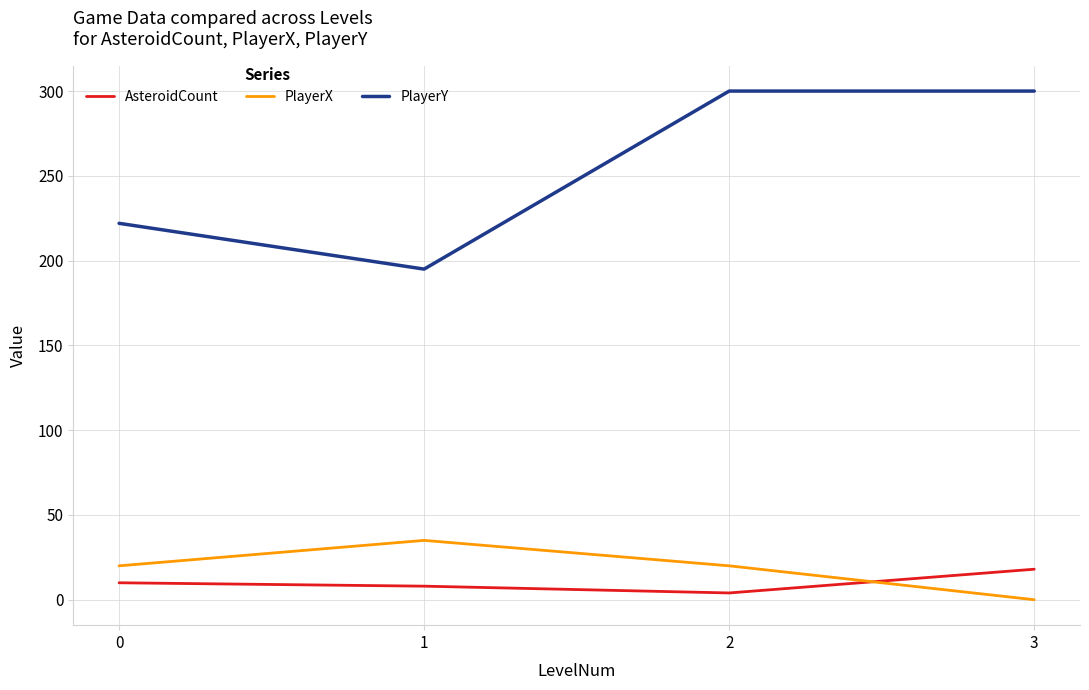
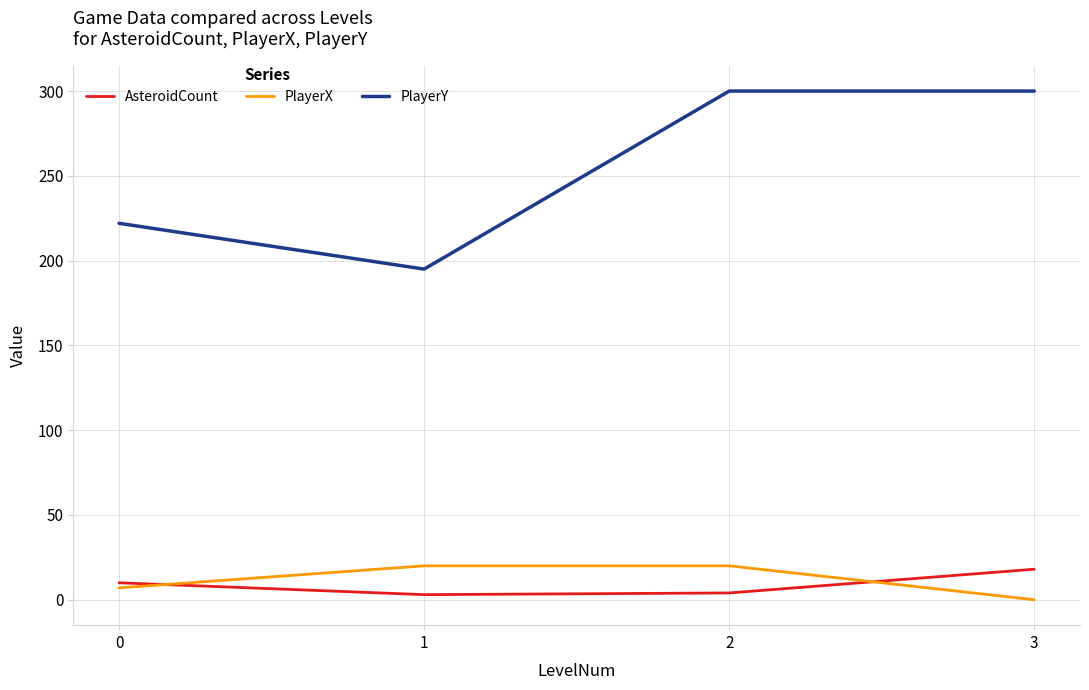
  {
    "AsteroidCount": {
      "0": 10,
-     "1": 8,
+     "1": 3,
      "2": 4,
      "3": 18
    },
    "PlayerX": {
-     "0": 20,
-     "1": 35,
+     "0": 7,
+     "1": 20,
      "2": 20,
      "3": 0
    },
    "PlayerY": {
      "0": 222,
      "1": 195,
      "2": 300,
      "3": 300
    }
  }
